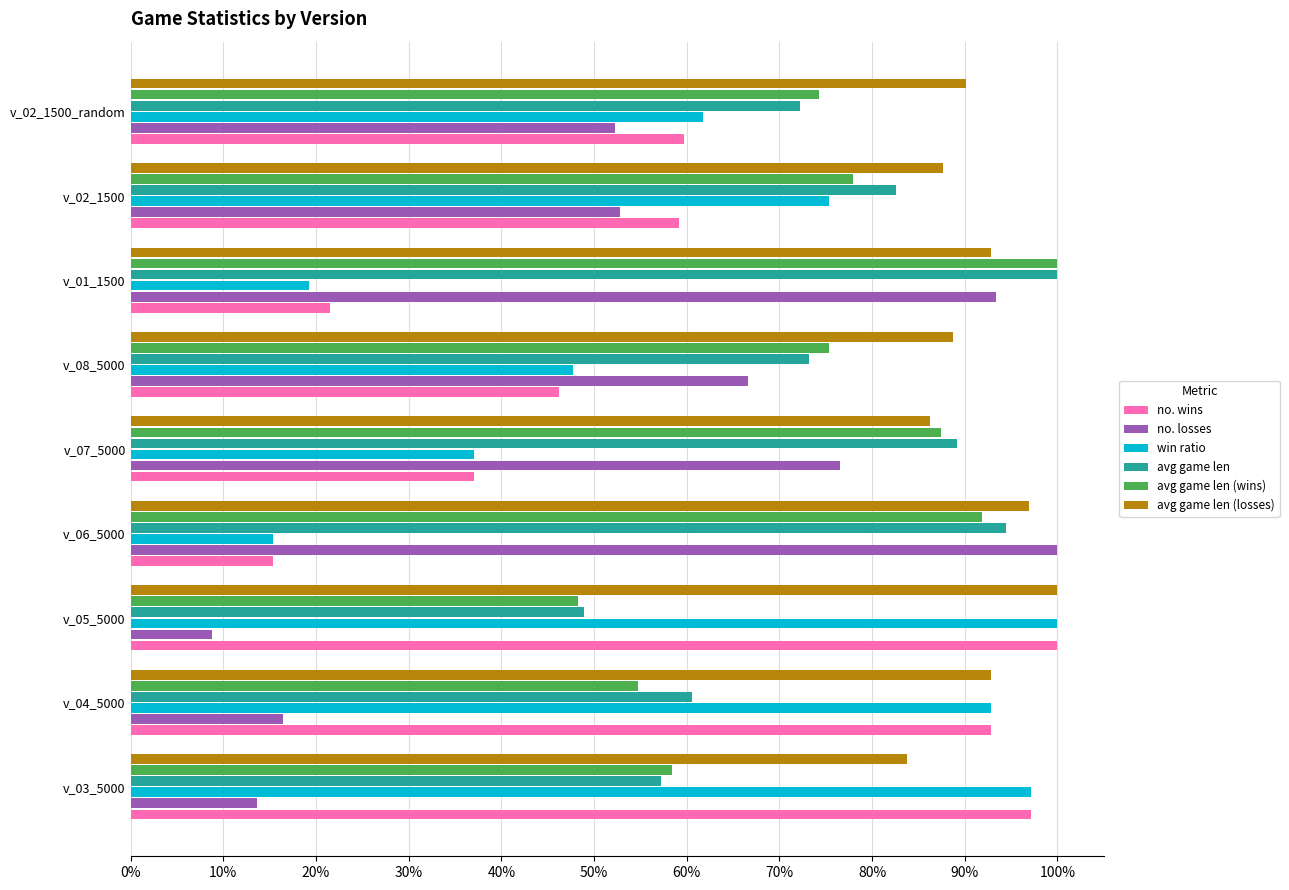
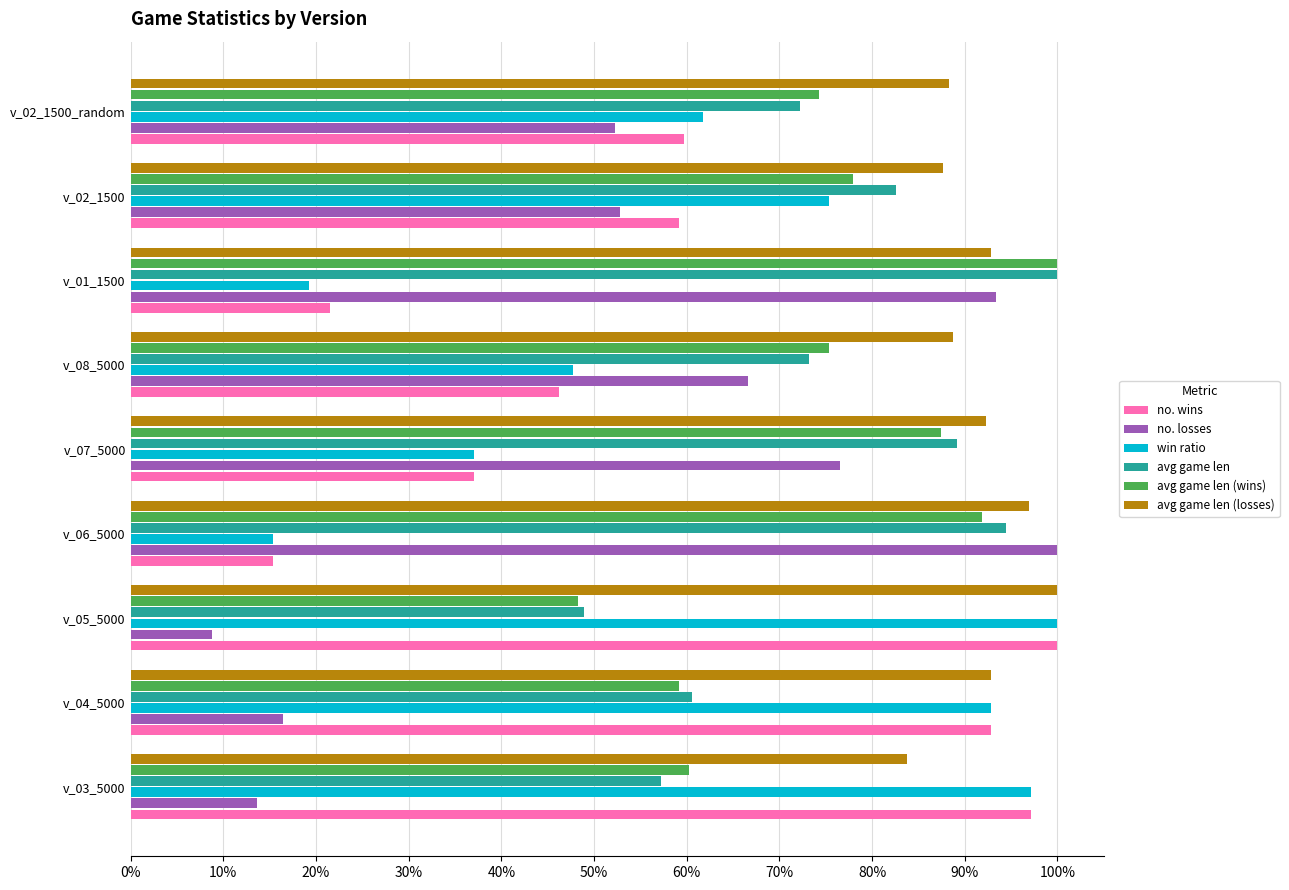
  {
    "no. wins": {
      "v_02_1500_random": "60%",
      "v_02_1500": "59%",
      "v_01_1500": "22%",
      "v_08_5000": "46%",
      "v_07_5000": "37%",
      "v_06_5000": "15%",
      "v_05_5000": "100%",
      "v_04_5000": "93%",
      "v_03_5000": "97%"
    },
    "no. losses": {
      "v_02_1500_random": "52%",
      "v_02_1500": "53%",
      "v_01_1500": "93%",
      "v_08_5000": "67%",
      "v_07_5000": "77%",
      "v_06_5000": "100%",
      "v_05_5000": "9%",
      "v_04_5000": "16%",
      "v_03_5000": "14%"
    },
    "win ratio": {
      "v_02_1500_random": "62%",
      "v_02_1500": "75%",
      "v_01_1500": "19%",
      "v_08_5000": "48%",
      "v_07_5000": "37%",
      "v_06_5000": "15%",
      "v_05_5000": "100%",
      "v_04_5000": "93%",
      "v_03_5000": "97%"
    },
    "avg game len": {
      "v_02_1500_random": "72%",
      "v_02_1500": "83%",
      "v_01_1500": "100%",
      "v_08_5000": "73%",
      "v_07_5000": "89%",
      "v_06_5000": "94%",
      "v_05_5000": "49%",
      "v_04_5000": "61%",
      "v_03_5000": "57%"
    },
    "avg game len (wins)": {
      "v_02_1500_random": "74%",
      "v_02_1500": "78%",
      "v_01_1500": "100%",
      "v_08_5000": "75%",
      "v_07_5000": "87%",
      "v_06_5000": "92%",
      "v_05_5000": "48%",
-     "v_04_5000": "55%",
-     "v_03_5000": "58%"
+     "v_04_5000": "59%",
+     "v_03_5000": "60%"
    },
    "avg game len (losses)": {
-     "v_02_1500_random": "90%",
+     "v_02_1500_random": "88%",
      "v_02_1500": "88%",
      "v_01_1500": "93%",
      "v_08_5000": "89%",
-     "v_07_5000": "86%",
+     "v_07_5000": "92%",
      "v_06_5000": "97%",
      "v_05_5000": "100%",
      "v_04_5000": "93%",
      "v_03_5000": "84%"
    }
  }
